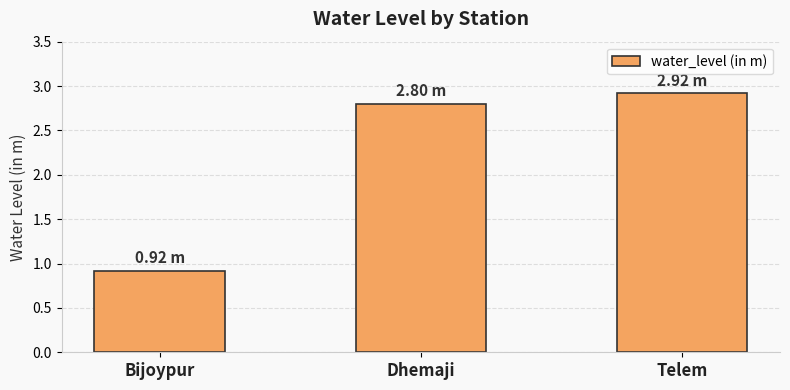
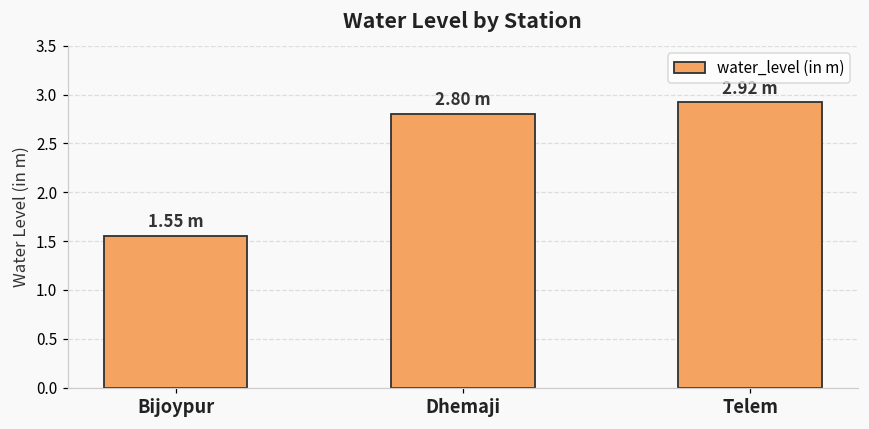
  {
-   "Bijoypur": 0.92,
+   "Bijoypur": 1.55,
    "Dhemaji": 2.80
  }
